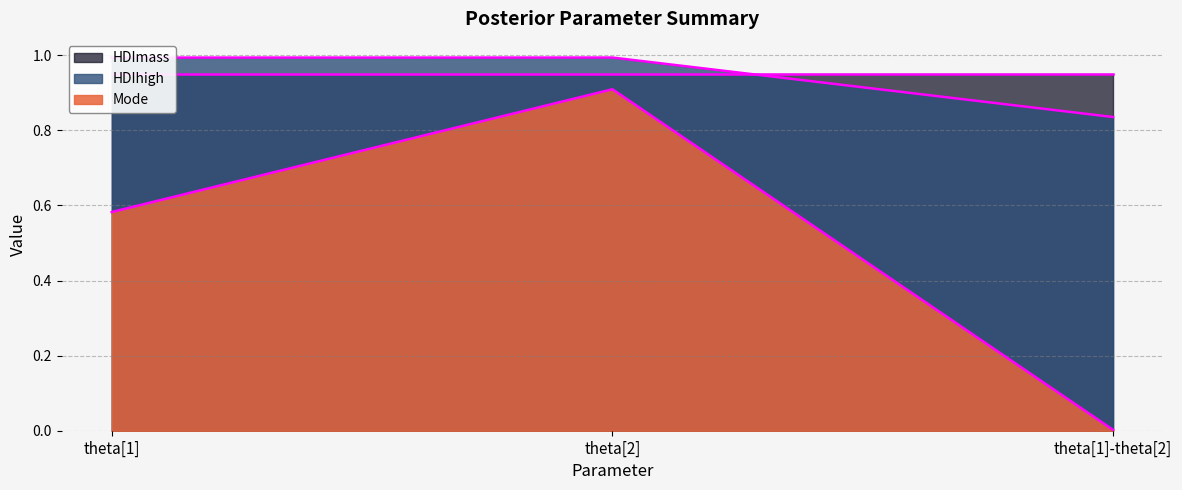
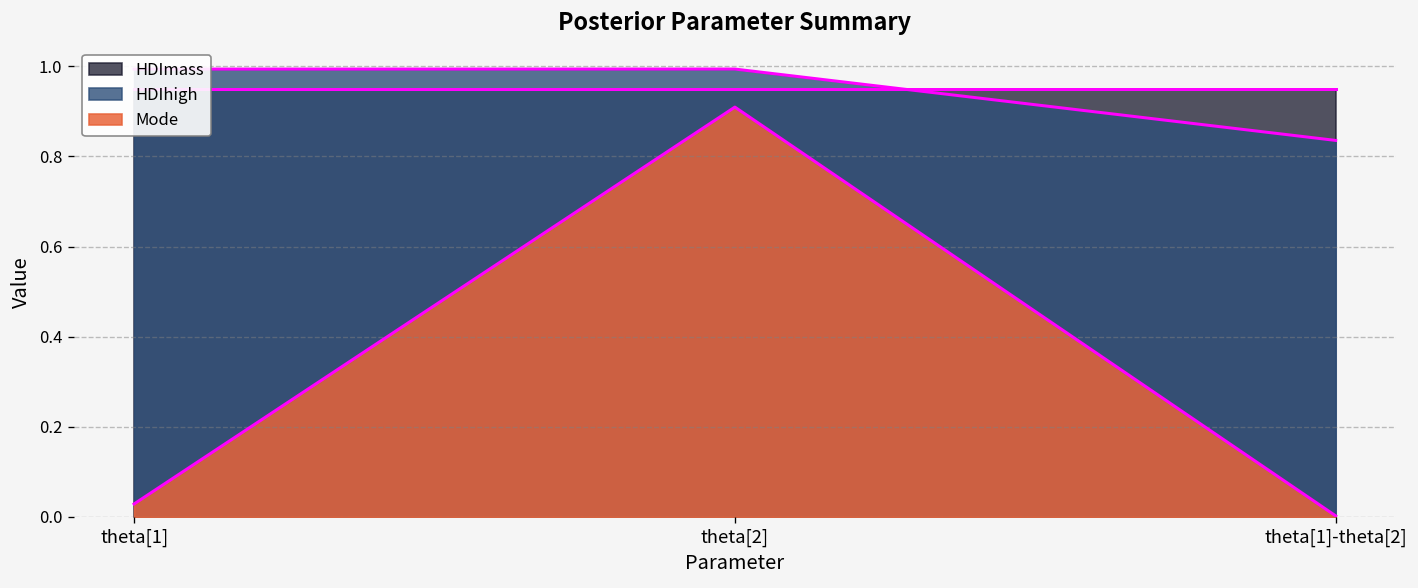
  {
    "HDImass": {
      "theta[2]": 0.95,
      "theta[1]-theta[2]": 0.95
    },
    "HDIhigh": {
      "theta[2]": 0.99,
      "theta[1]-theta[2]": 0.84
    },
    "Mode": {
-     "theta[1]": 0.58,
+     "theta[1]": 0.03,
      "theta[2]": 0.91,
      "theta[1]-theta[2]": 0.00
    }
  }
